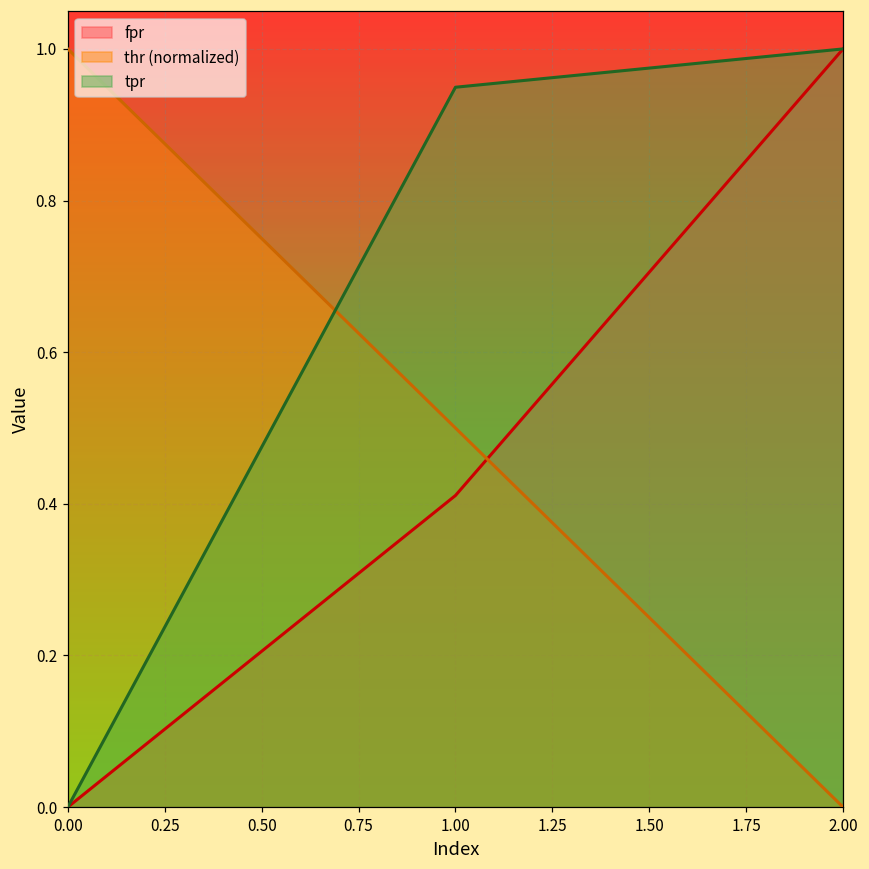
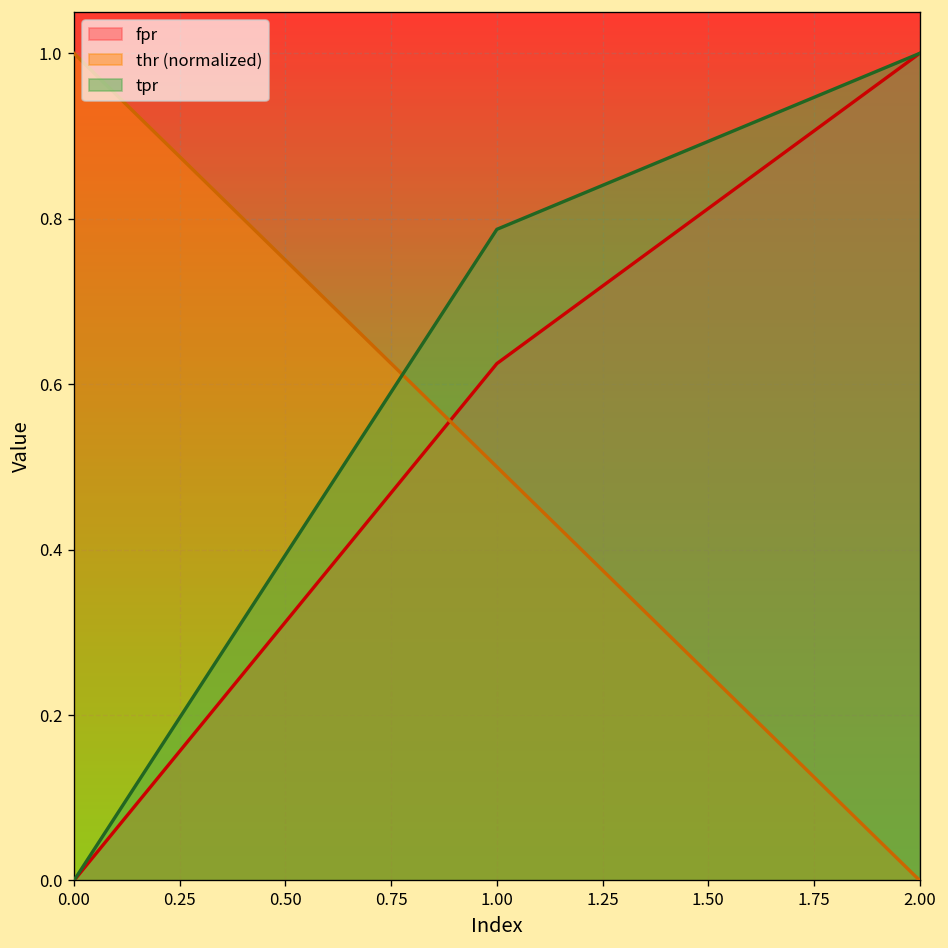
  {
    "fpr": {
-     "1.00": 0.41
+     "1.00": 0.62
    },
    "thr (normalized)": {
      "0.00": 1.00,
      "1.00": 0.50,
      "2.00": 0.00
    },
    "tpr": {
-     "1.00": 0.95
+     "1.00": 0.79
    }
  }
